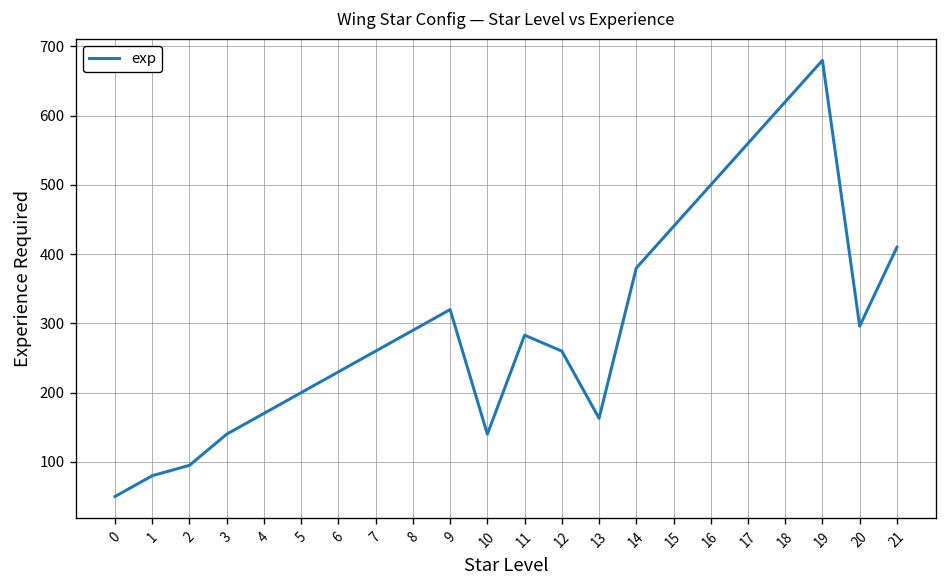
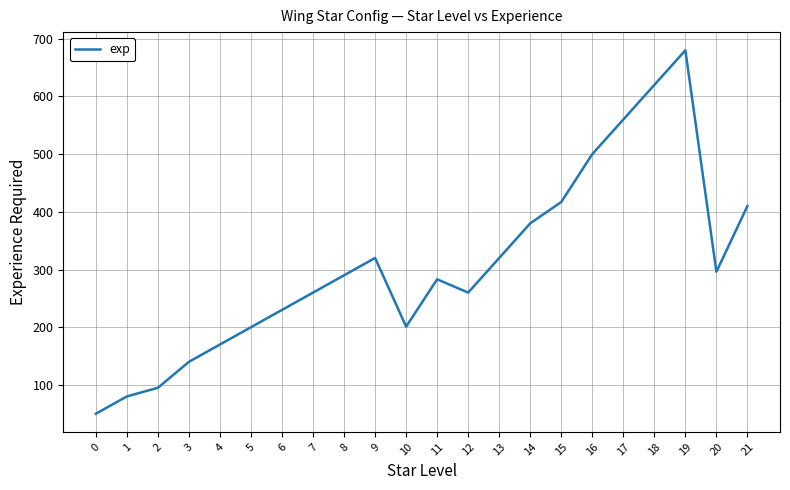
  {
    "0": 50,
    "1": 80,
    "2": 100,
    "3": 140,
    "4": 170,
    "5": 200,
    "6": 230,
    "7": 260,
    "8": 290,
    "9": 320,
-   "10": 140,
+   "10": 200,
    "11": 280,
    "12": 260,
-   "13": 160,
+   "13": 320,
    "14": 380,
-   "15": 440,
+   "15": 420,
    "16": 500,
    "17": 560,
    "18": 620,
    "19": 680,
    "20": 300,
    "21": 410
  }
